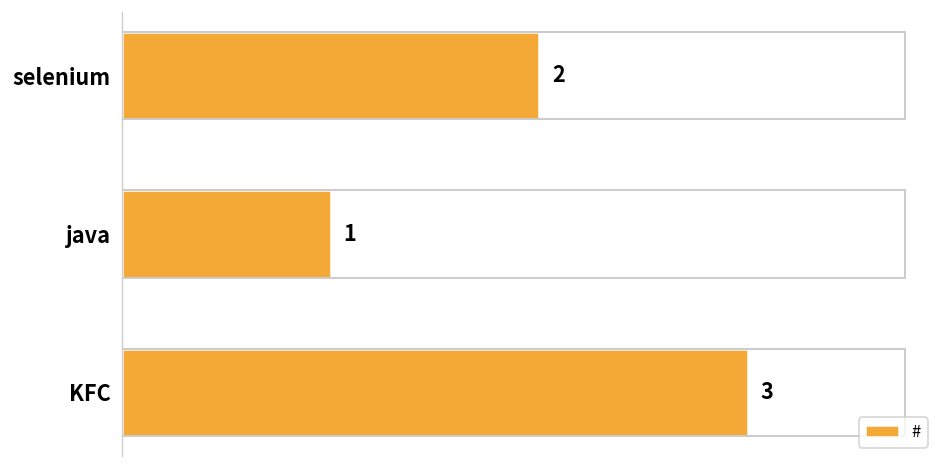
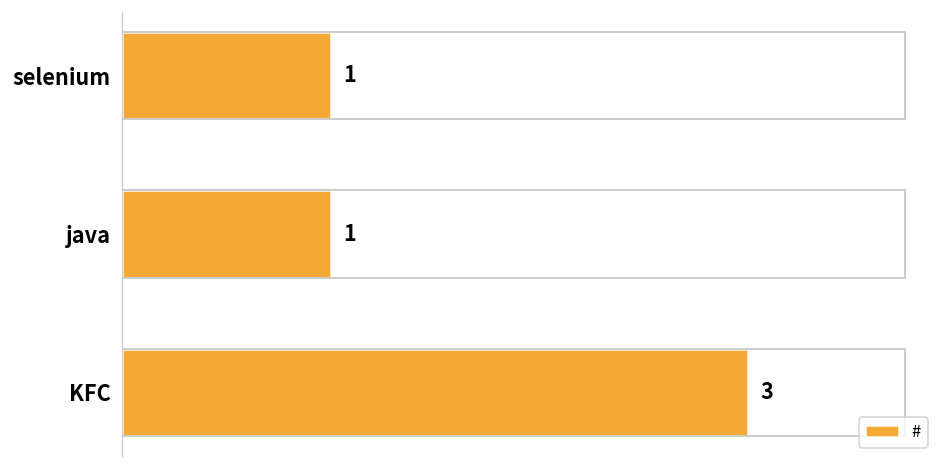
  {
-   "selenium": 2,
+   "selenium": 1,
    "java": 1,
    "KFC": 3
  }
